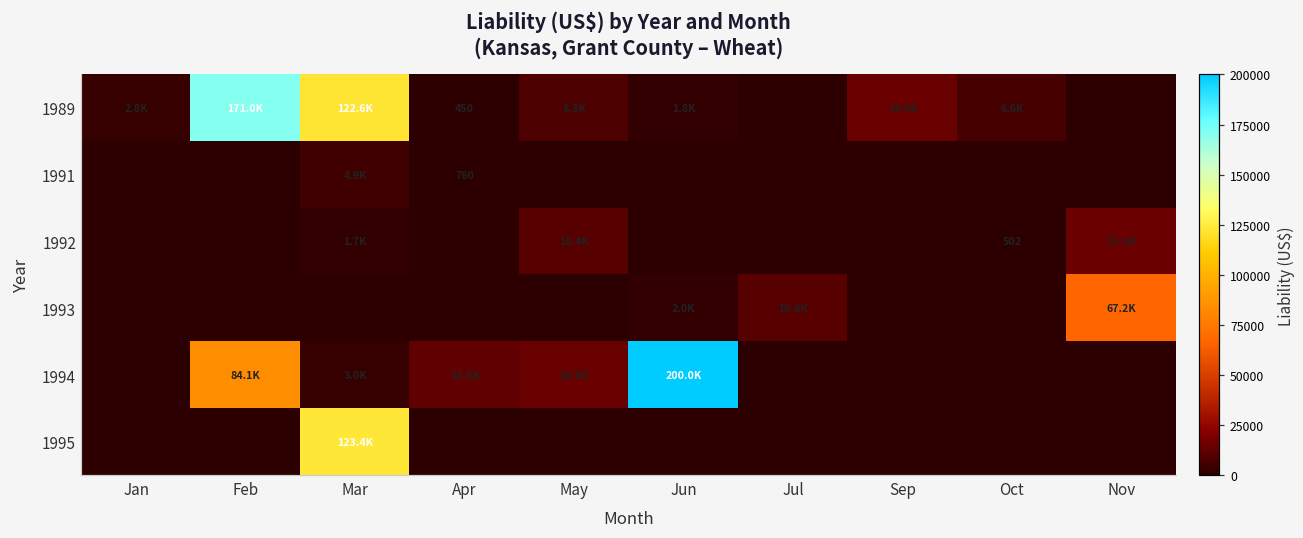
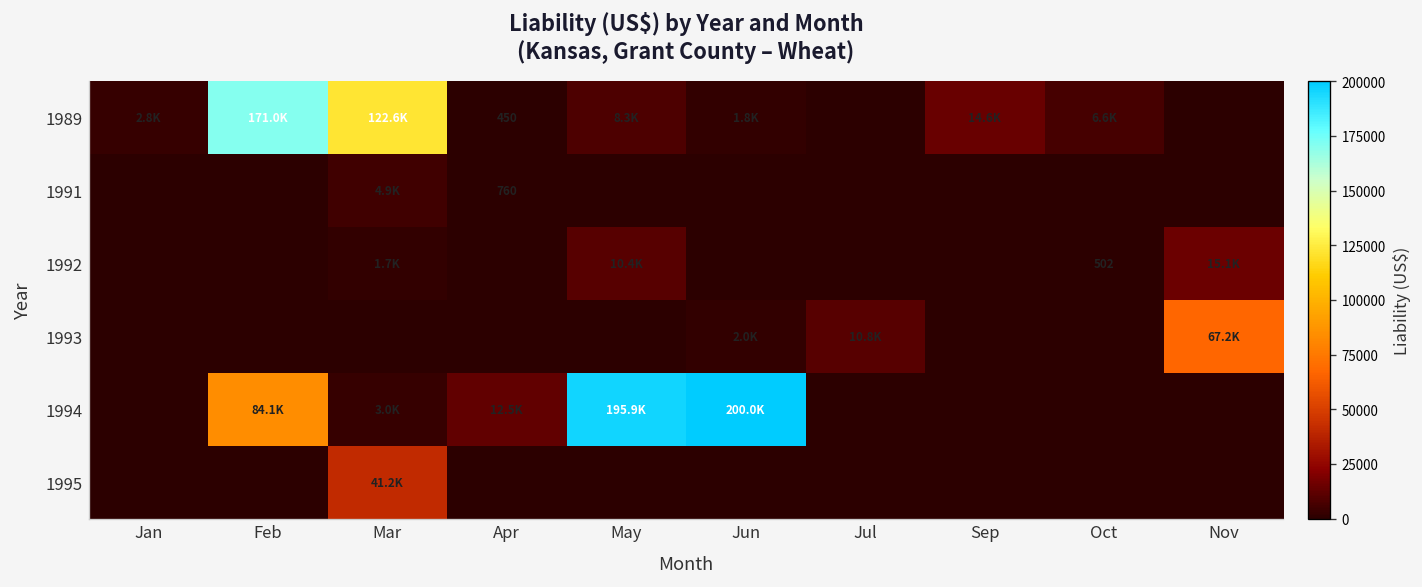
  {
    "1989": {
      "Feb": "171.0K",
      "Mar": "122.6K",
      "Sep": "14.6K"
    },
    "1992": {
      "May": "10.4K",
      "Nov": "15.1K"
    },
    "1993": {
      "Jul": "10.8K",
      "Nov": "67.2K"
    },
    "1994": {
      "Feb": "84.1K",
      "Apr": "12.5K",
-     "May": "14.6K",
+     "May": "195.9K",
      "Jun": "200.0K"
    },
    "1995": {
-     "Mar": "123.4K"
+     "Mar": "41.2K"
    }
  }
